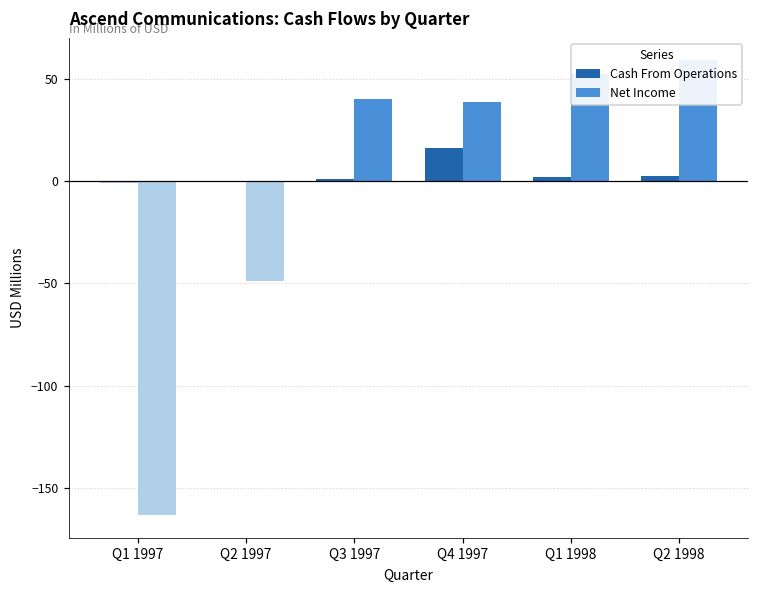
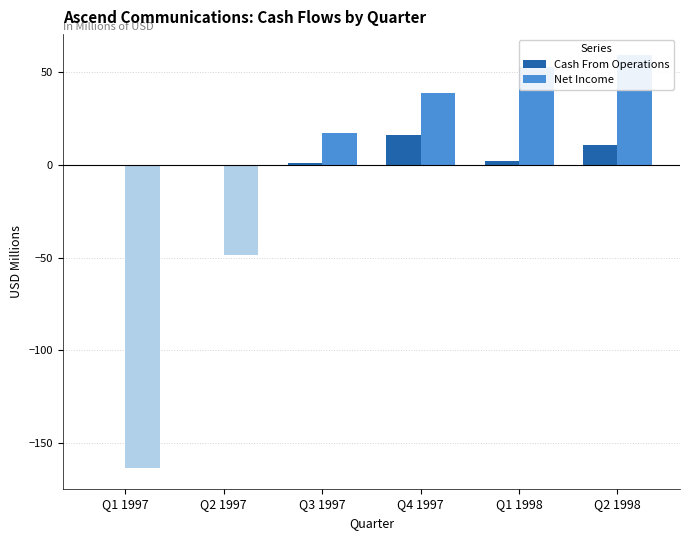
  {
    "Cash From Operations": {
      "Q1 1997": 0,
      "Q2 1997": 0,
      "Q4 1997": 16,
      "Q1 1998": 2,
-     "Q2 1998": 2
+     "Q2 1998": 11
    },
    "Net Income": {
      "Q1 1997": 0,
      "Q2 1997": 0,
-     "Q3 1997": 40,
+     "Q3 1997": 17,
      "Q4 1997": 39
    }
  }
